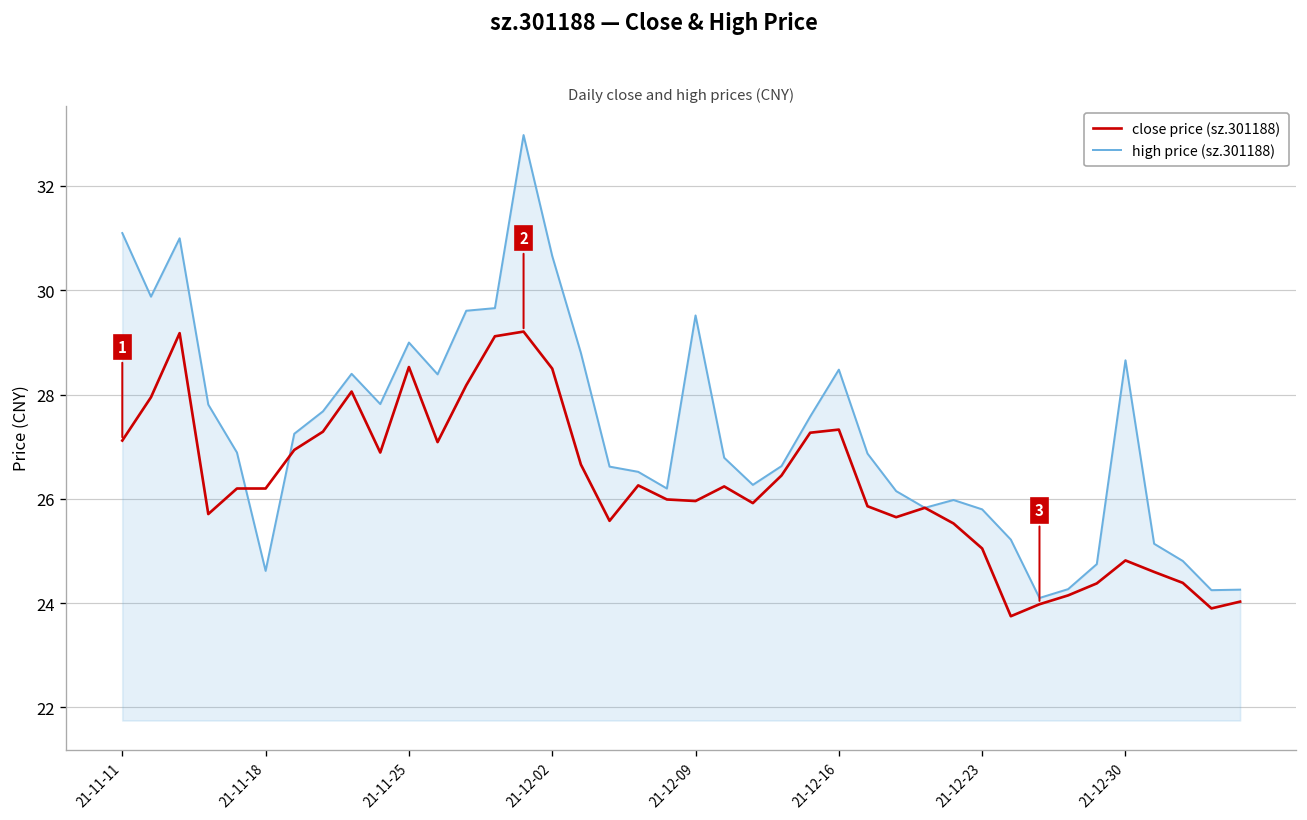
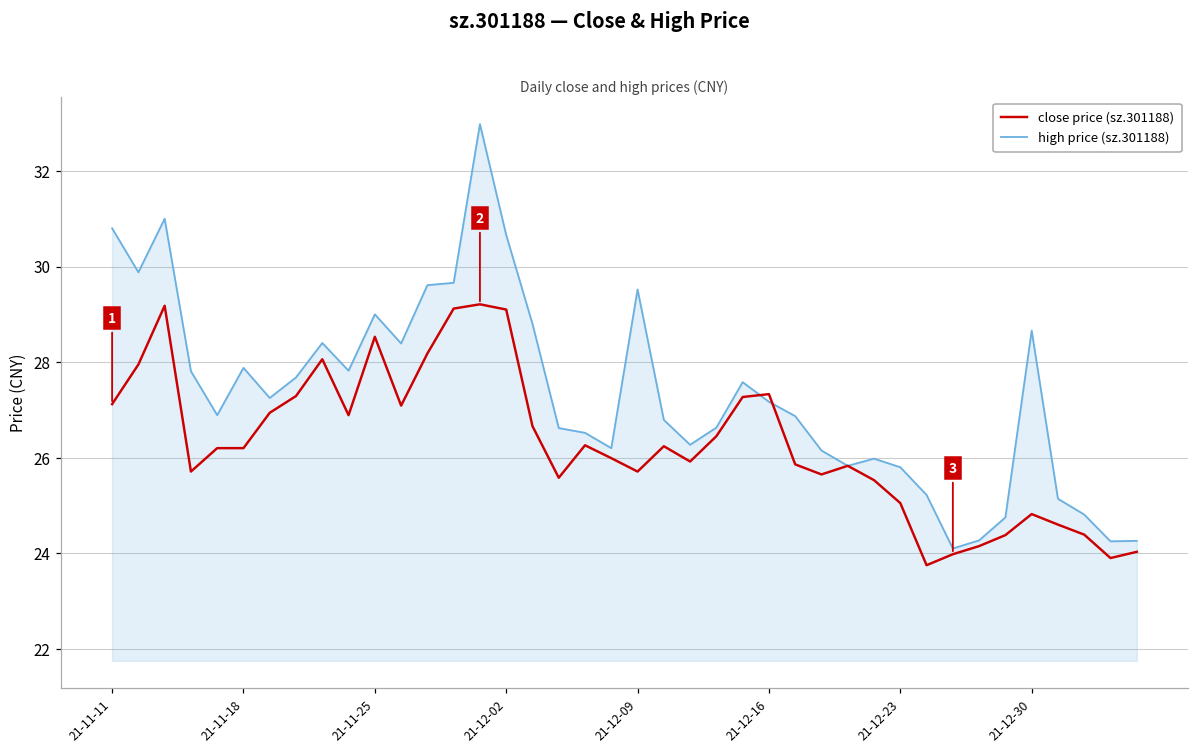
  {
    "close price (sz.301188)": {
      "21-11-11": 27.1,
      "21-11-18": 26.2,
      "21-11-25": 28.5,
-     "21-12-02": 28.5,
-     "21-12-09": 26.0,
+     "21-12-02": 29.1,
+     "21-12-09": 25.7,
      "21-12-16": 27.3,
      "21-12-23": 25.1,
      "21-12-30": 24.8
    },
    "high price (sz.301188)": {
-     "21-11-11": 31.1,
-     "21-11-18": 24.6,
+     "21-11-11": 30.8,
+     "21-11-18": 27.9,
      "21-11-25": 29.0,
      "21-12-02": 30.7,
      "21-12-09": 29.5,
-     "21-12-16": 28.5,
+     "21-12-16": 27.2,
      "21-12-23": 25.8,
      "21-12-30": 28.7
    }
  }
